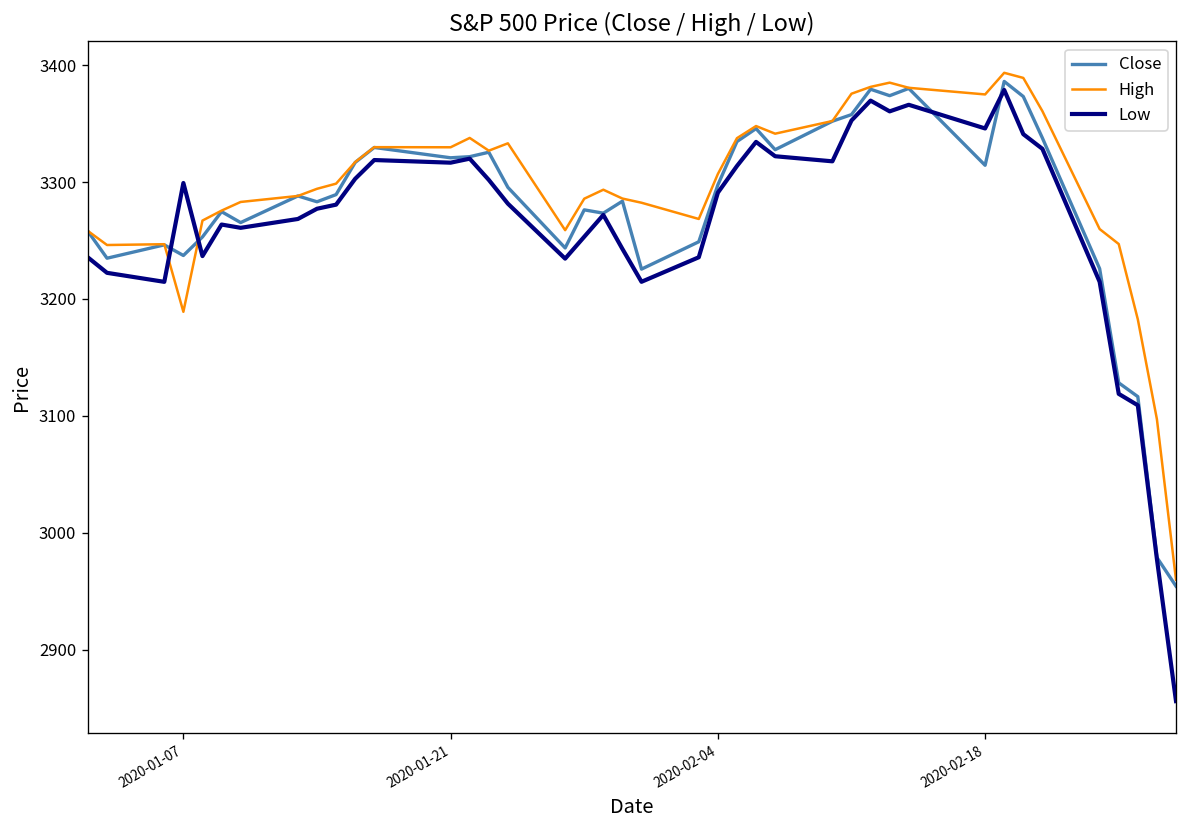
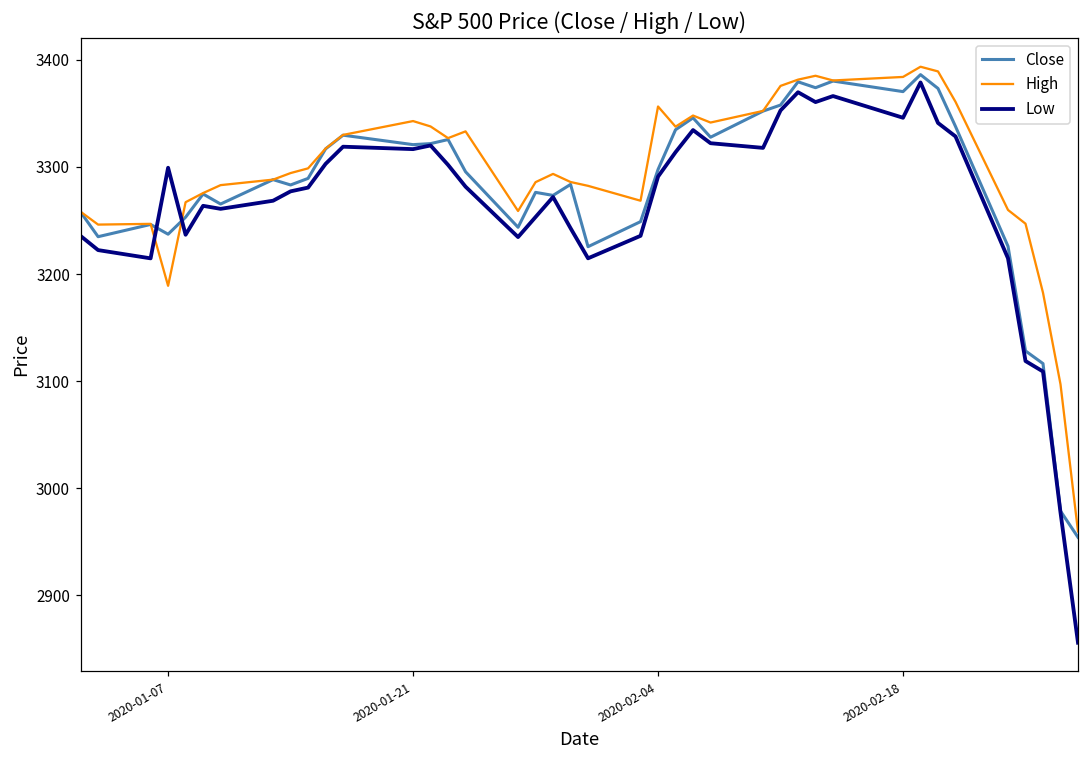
  {
    "Close": {
      "2020-01-07": 3240,
      "2020-01-21": 3320,
      "2020-02-04": 3300,
-     "2020-02-18": 3310
+     "2020-02-18": 3370
    },
    "High": {
      "2020-01-07": 3190,
-     "2020-01-21": 3330,
-     "2020-02-04": 3310,
-     "2020-02-18": 3375
+     "2020-01-21": 3340,
+     "2020-02-04": 3360,
+     "2020-02-18": 3384
    },
    "Low": {
      "2020-01-07": 3300,
      "2020-01-21": 3320,
      "2020-02-04": 3290,
      "2020-02-18": 3350
    }
  }
